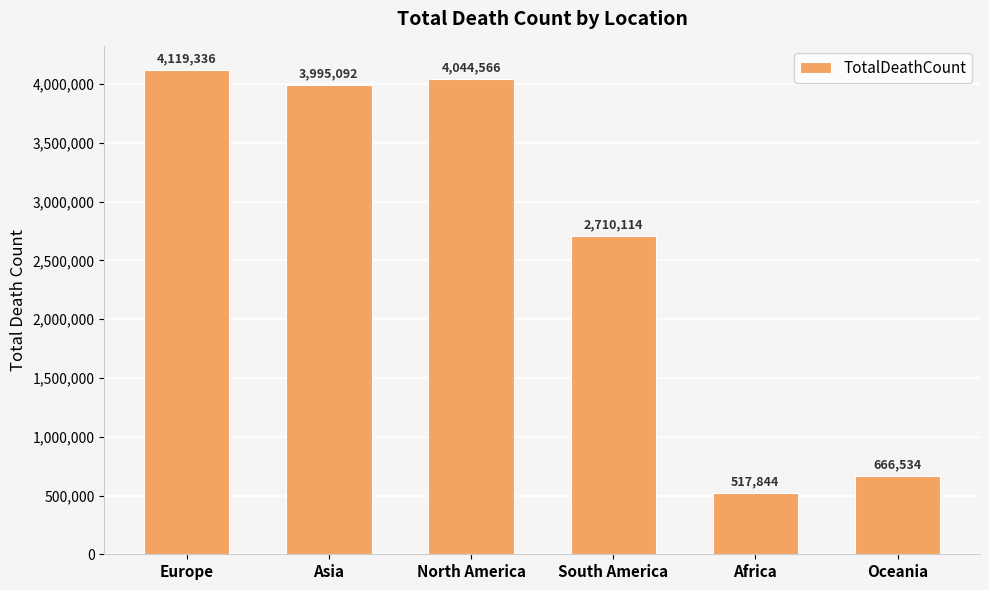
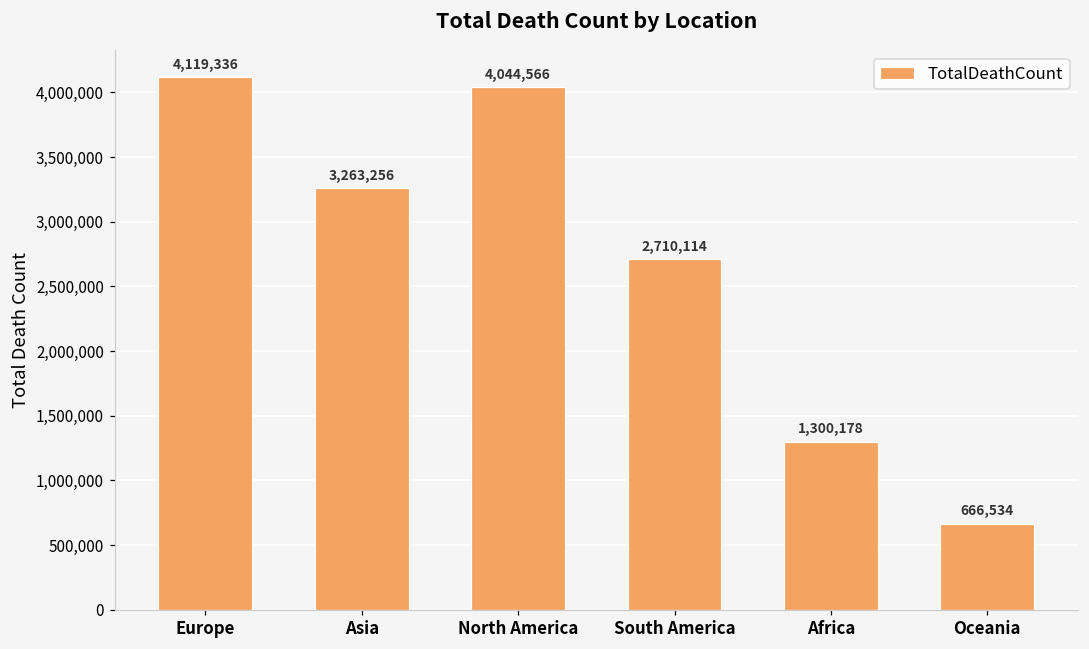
  {
    "Europe": "4,119,336",
-   "Asia": "3,995,092",
+   "Asia": "3,263,256",
    "North America": "4,044,566",
    "South America": "2,710,114",
-   "Africa": "517,844",
+   "Africa": "1,300,178",
    "Oceania": "666,534"
  }
